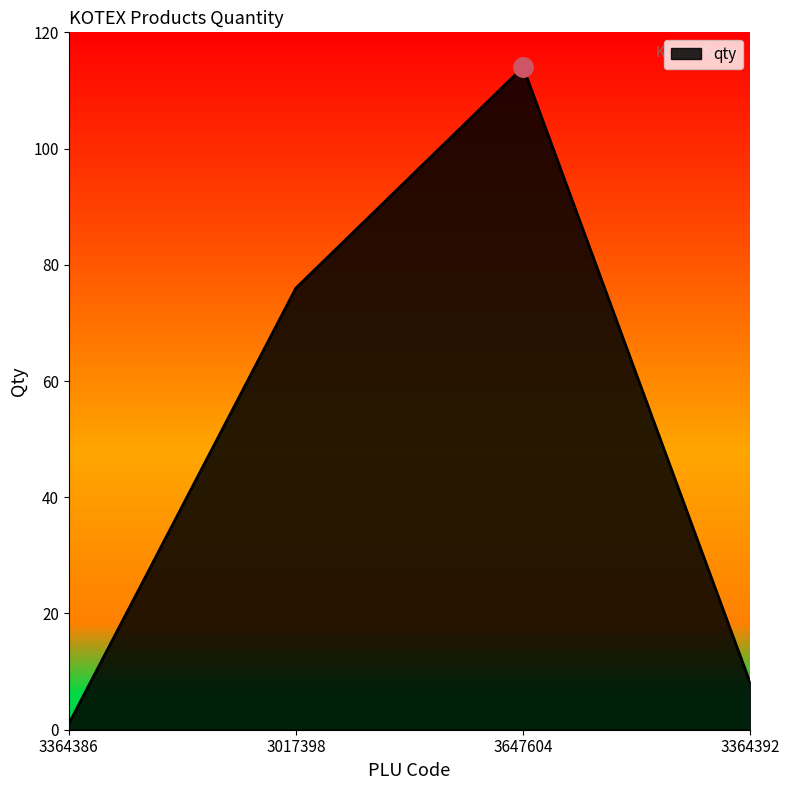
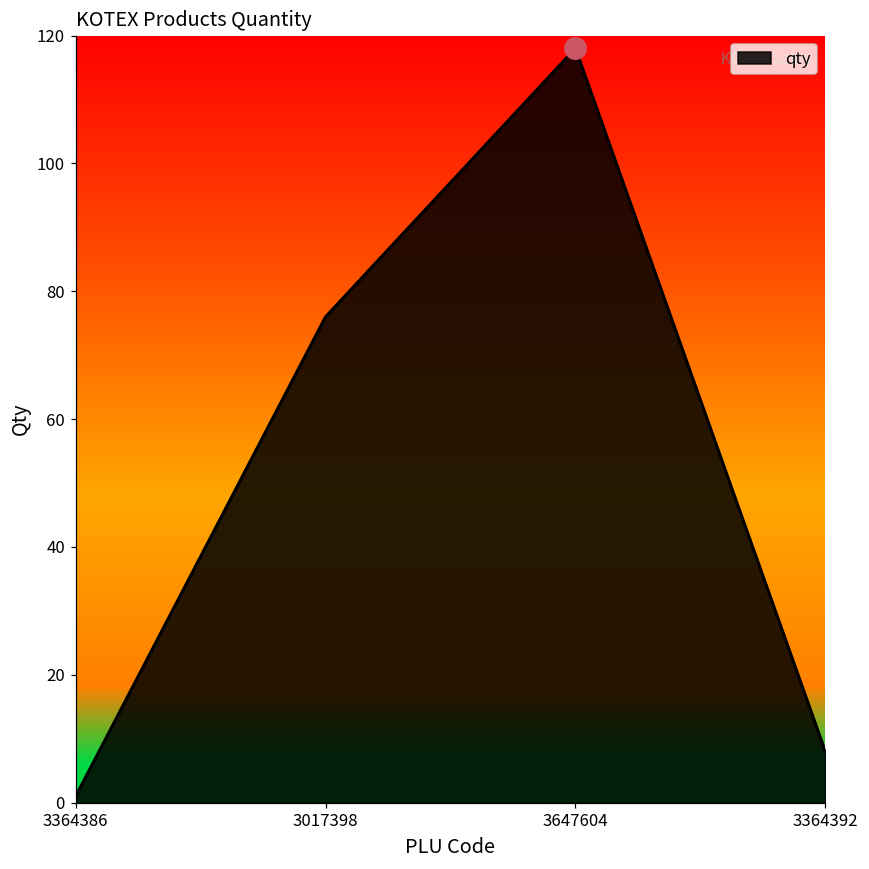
  {
    "qty": {
      "3017398": 76,
-     "3647604": 114
+     "3647604": 118
    }
  }
